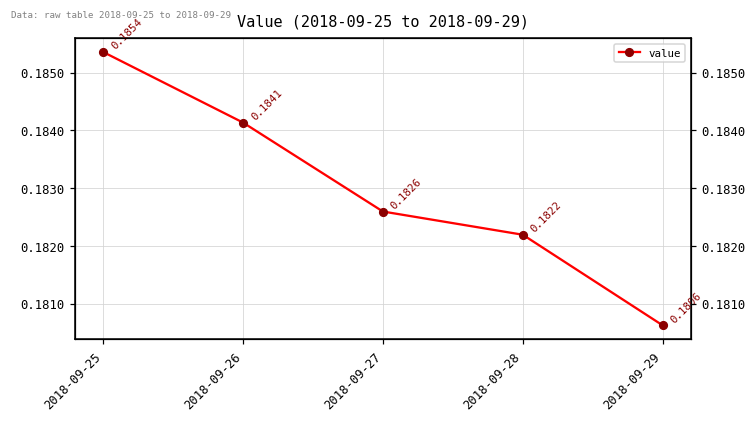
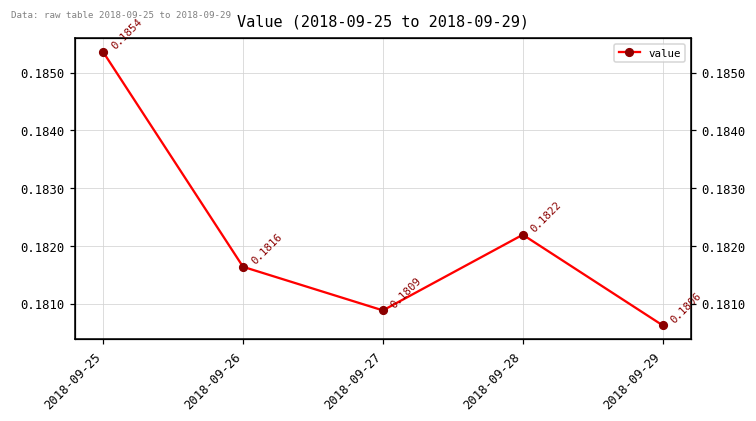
  {
    "2018-09-25": 0.1854,
-   "2018-09-26": 0.1841,
-   "2018-09-27": 0.1826,
+   "2018-09-26": 0.1816,
+   "2018-09-27": 0.1809,
    "2018-09-28": 0.1822,
    "2018-09-29": 0.1806
  }
